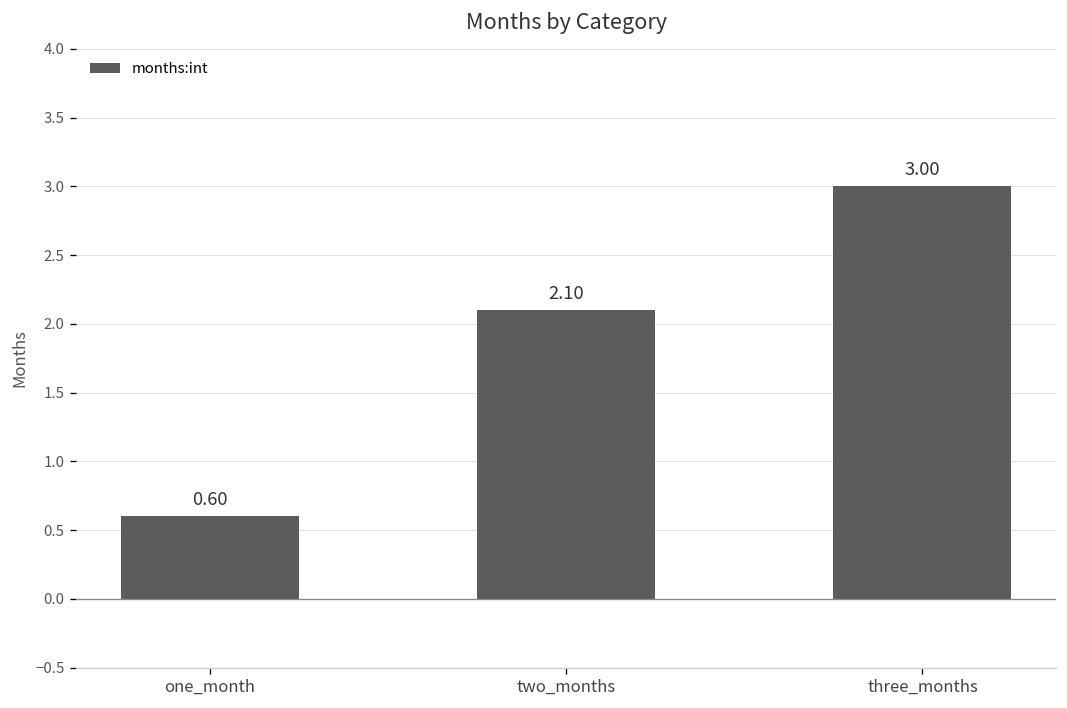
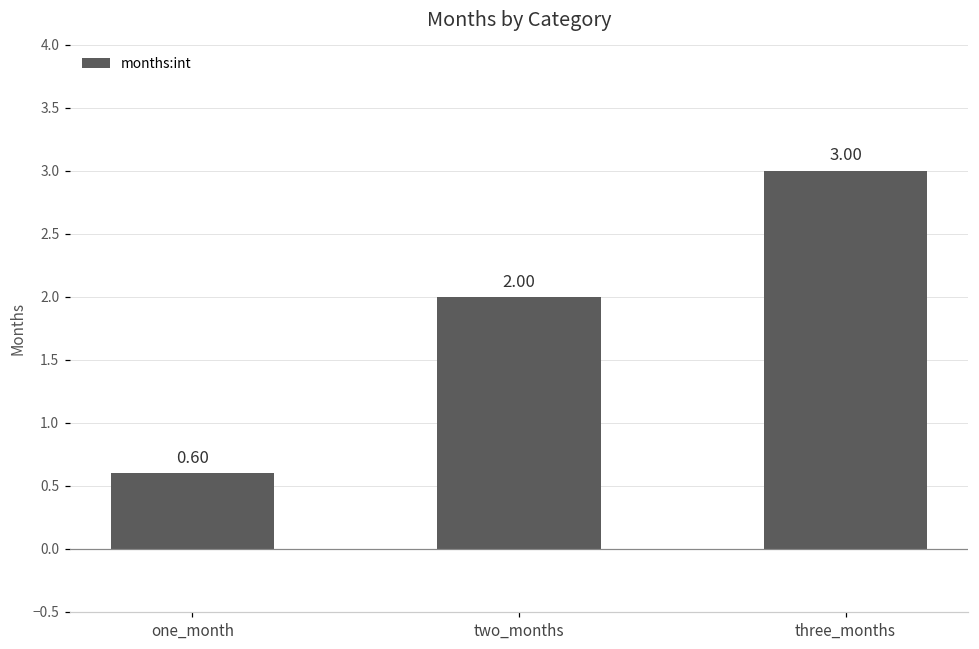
  {
    "one_month": 0.60,
-   "two_months": 2.10,
+   "two_months": 2.00,
    "three_months": 3.00
  }
